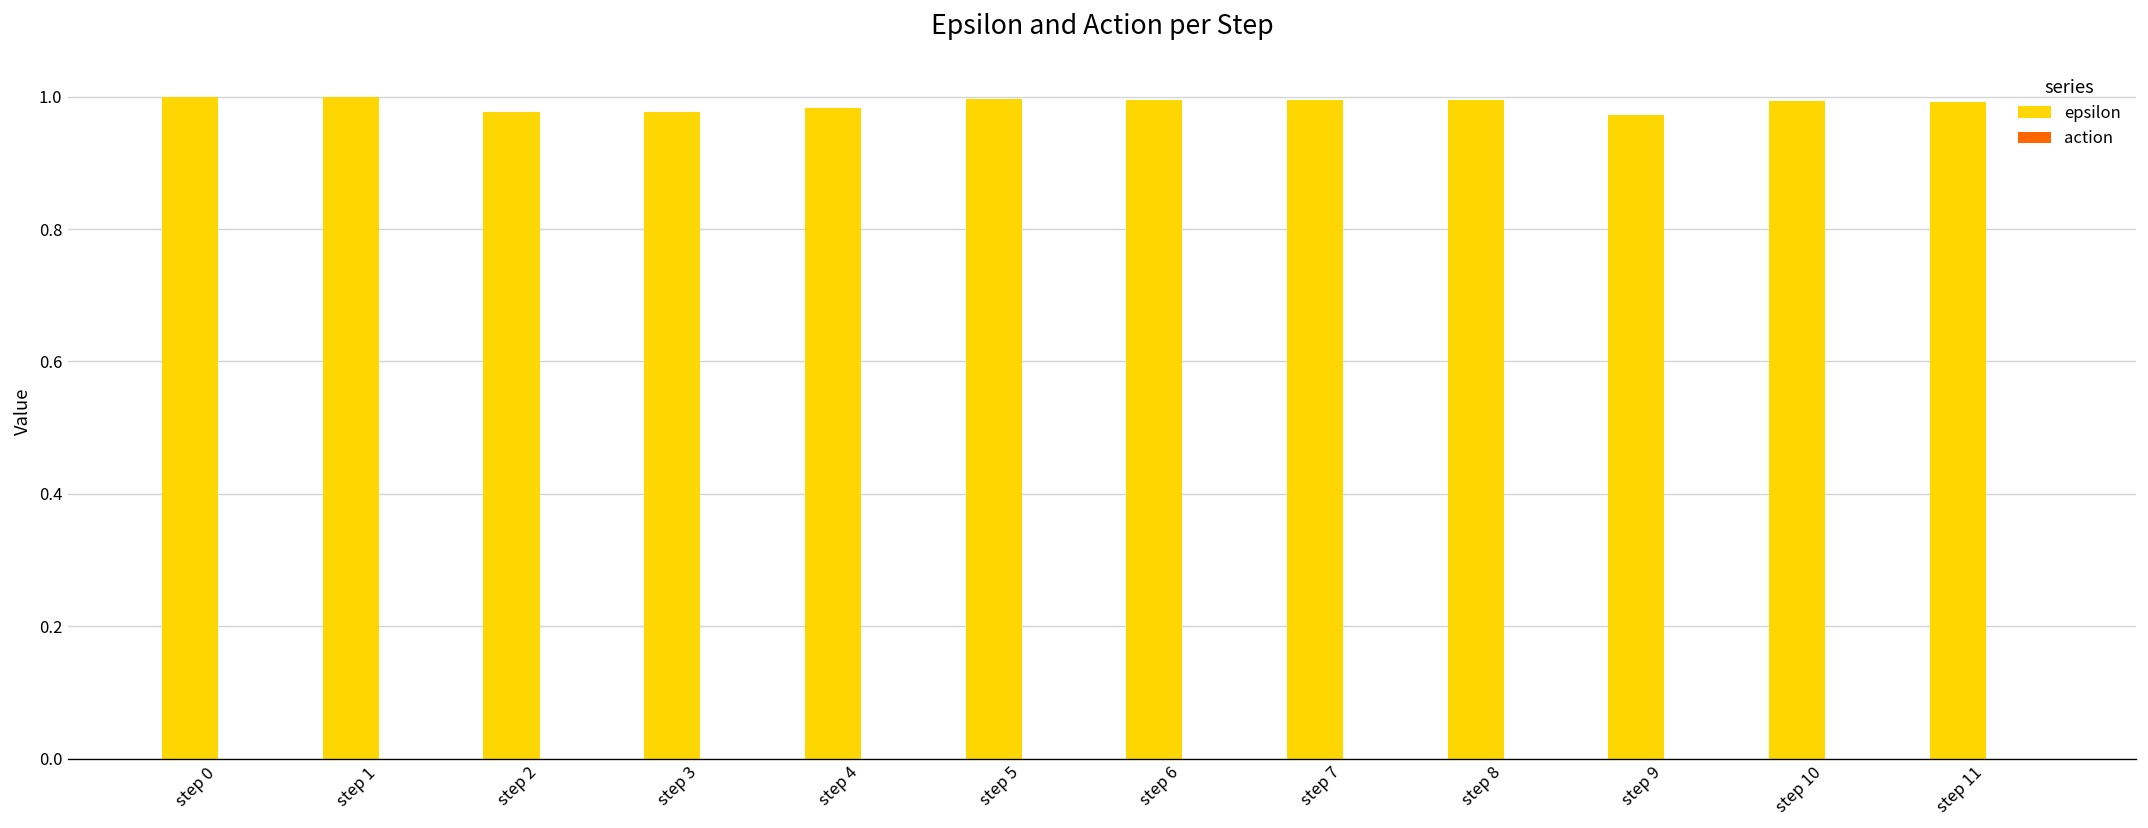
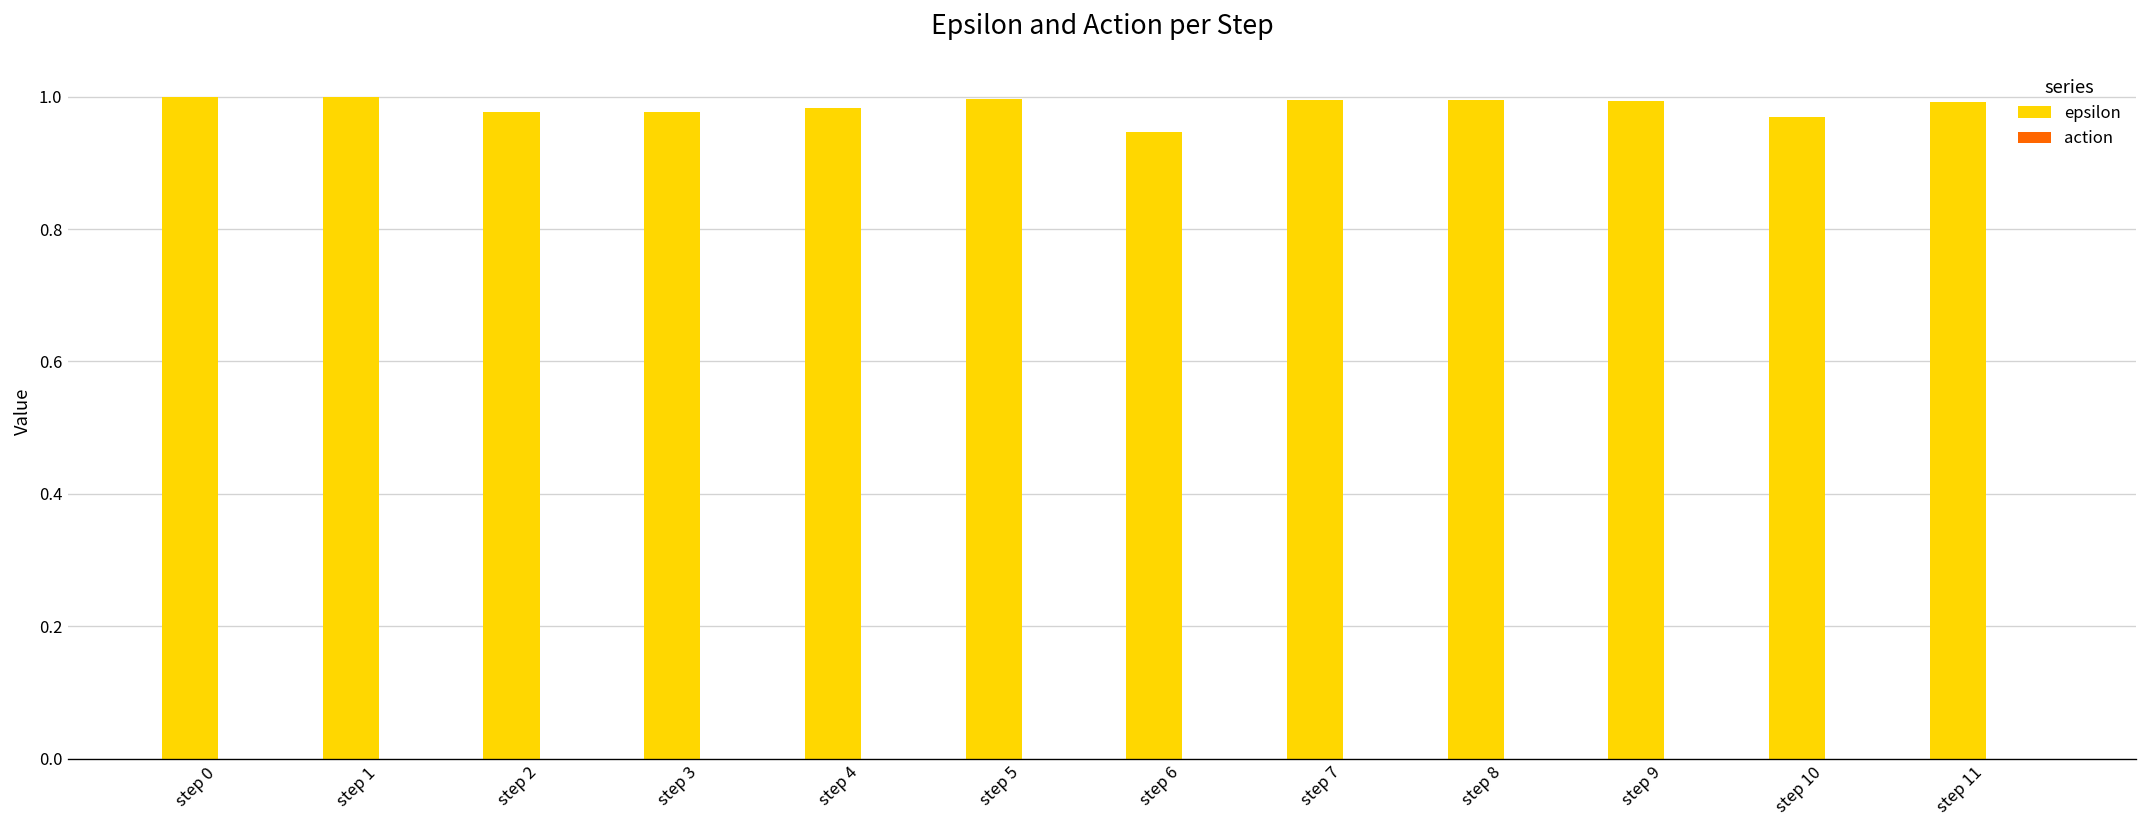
  {
    "epsilon": {
      "step 0": 1.00,
      "step 1": 1.00,
      "step 2": 0.98,
      "step 3": 0.98,
      "step 4": 0.98,
      "step 5": 1.00,
-     "step 6": 1.00,
+     "step 6": 0.95,
      "step 7": 1.00,
      "step 8": 0.99,
-     "step 9": 0.97,
-     "step 10": 0.99,
+     "step 9": 0.99,
+     "step 10": 0.97,
      "step 11": 0.99
    },
    "action": {
      "step 0": 0.00,
      "step 1": 0.00,
      "step 2": 0.00,
      "step 3": 0.00,
      "step 4": 0.00,
      "step 5": 0.00,
      "step 6": 0.00,
      "step 7": 0.00,
      "step 8": 0.00,
      "step 9": 0.00,
      "step 10": 0.00,
      "step 11": 0.00
    }
  }
